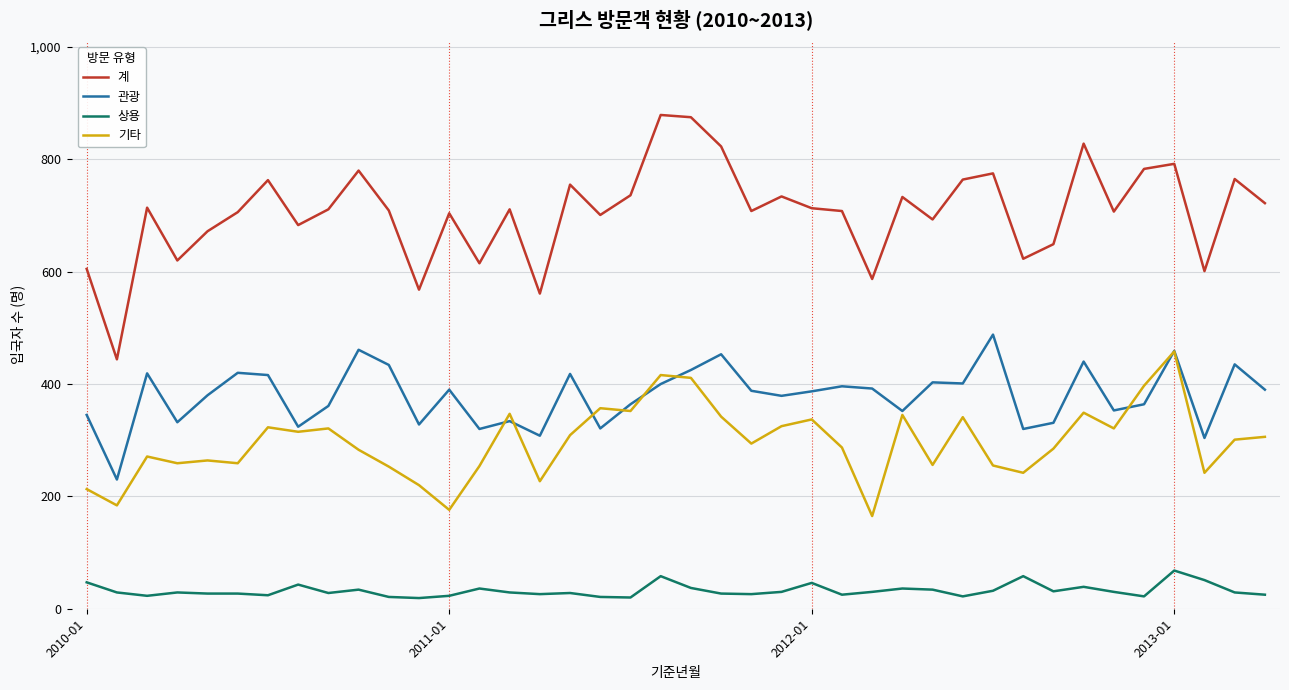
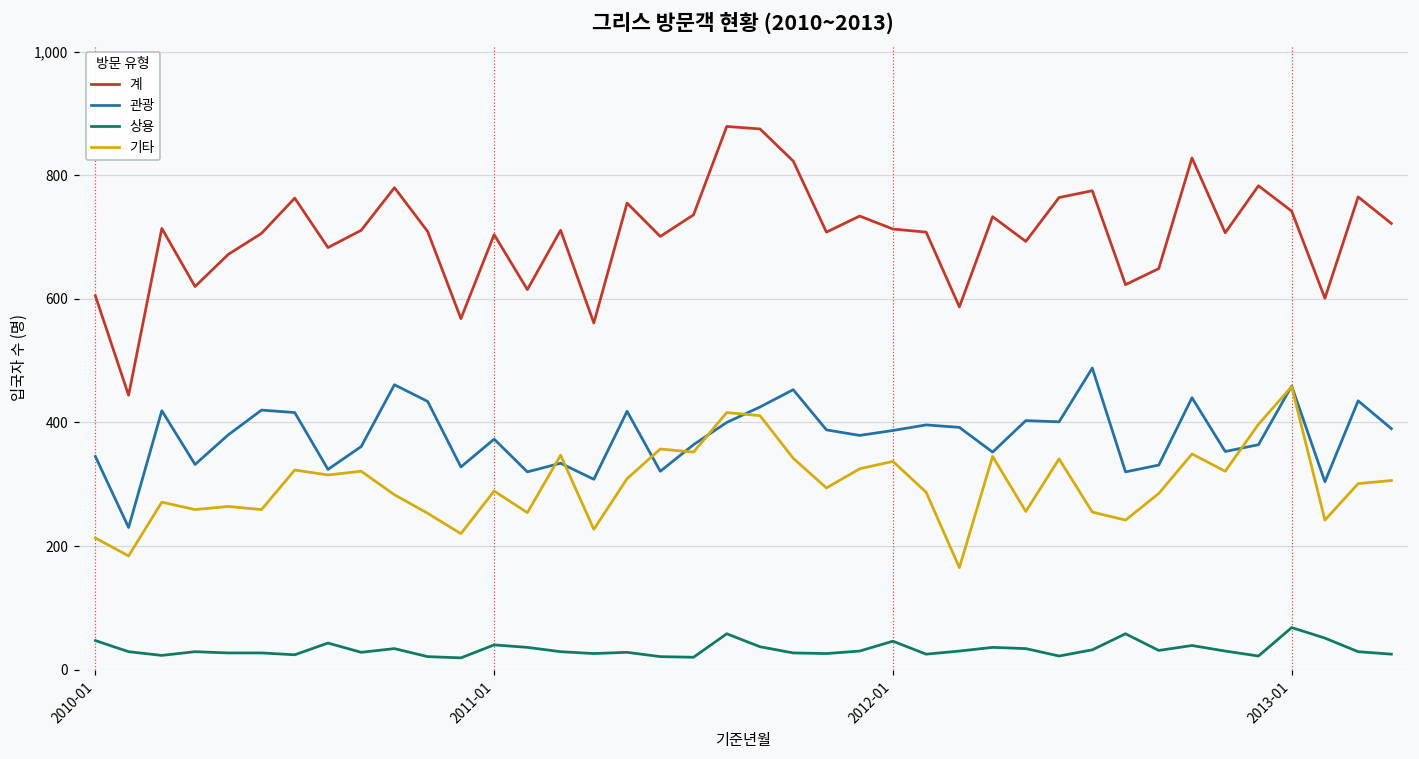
  {
    "계": {
      "2010-01": 610,
      "2011-01": 700,
      "2012-01": 710,
-     "2013-01": 790
+     "2013-01": 740
    },
    "관광": {
      "2010-01": 350,
-     "2011-01": 390,
+     "2011-01": 370,
      "2012-01": 390
    },
    "상용": {
      "2010-01": 50,
-     "2011-01": 20,
+     "2011-01": 40,
      "2012-01": 50,
      "2013-01": 70
    },
    "기타": {
      "2010-01": 210,
-     "2011-01": 180,
+     "2011-01": 290,
      "2012-01": 340
    }
  }
